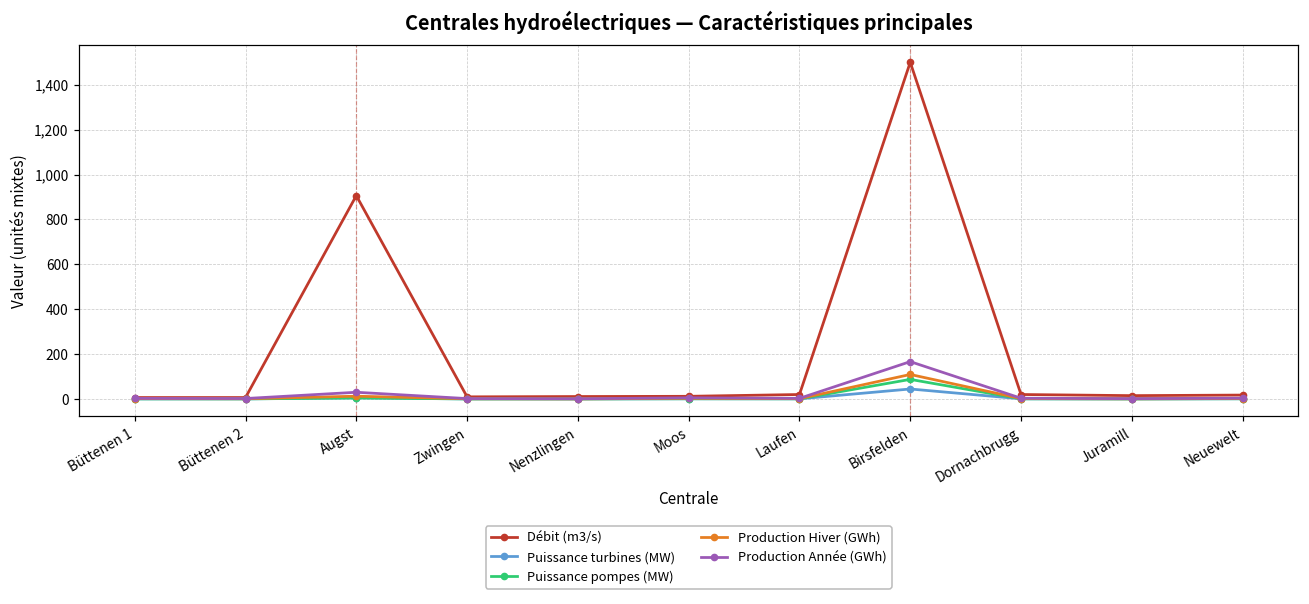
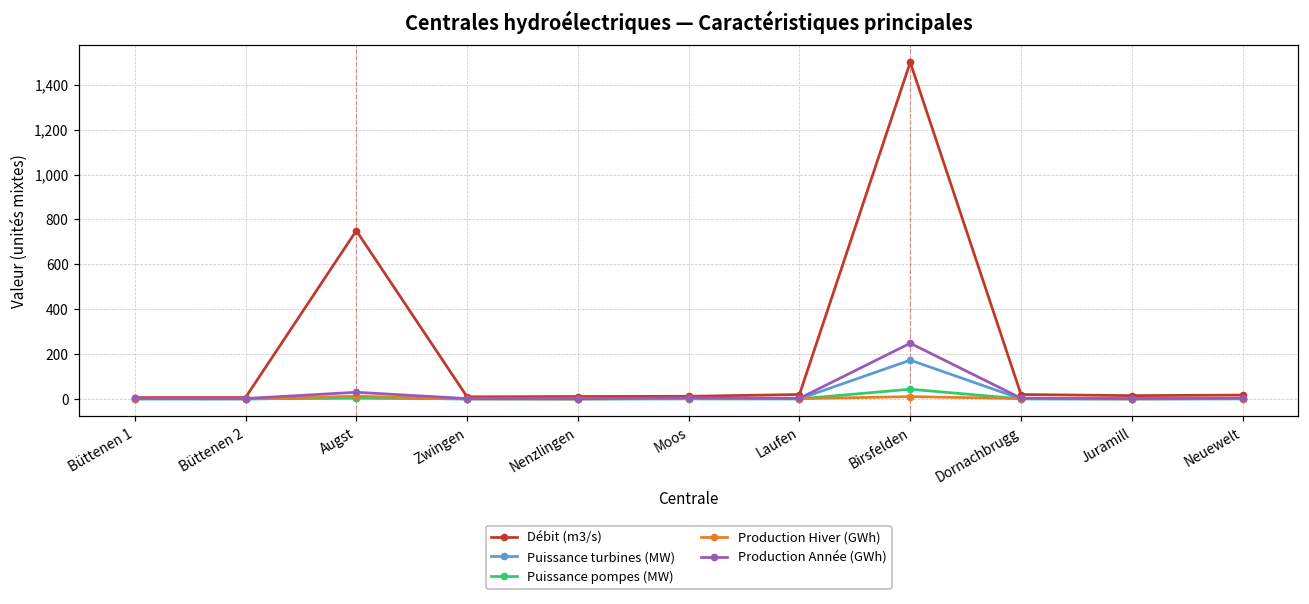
  {
    "Débit (m3/s)": {
-     "Augst": "910",
+     "Augst": "750",
      "Laufen": "20",
      "Birsfelden": "1,500",
      "Dornachbrugg": "20",
      "Juramill": "20",
      "Neuewelt": "20"
    },
    "Puissance turbines (MW)": {
-     "Birsfelden": "40"
+     "Birsfelden": "170"
    },
    "Puissance pompes (MW)": {
-     "Birsfelden": "90"
+     "Birsfelden": "40"
    },
    "Production Hiver (GWh)": {
-     "Birsfelden": "110"
+     "Birsfelden": "10"
    },
    "Production Année (GWh)": {
      "Augst": "30",
-     "Birsfelden": "170"
+     "Birsfelden": "250"
    }
  }
